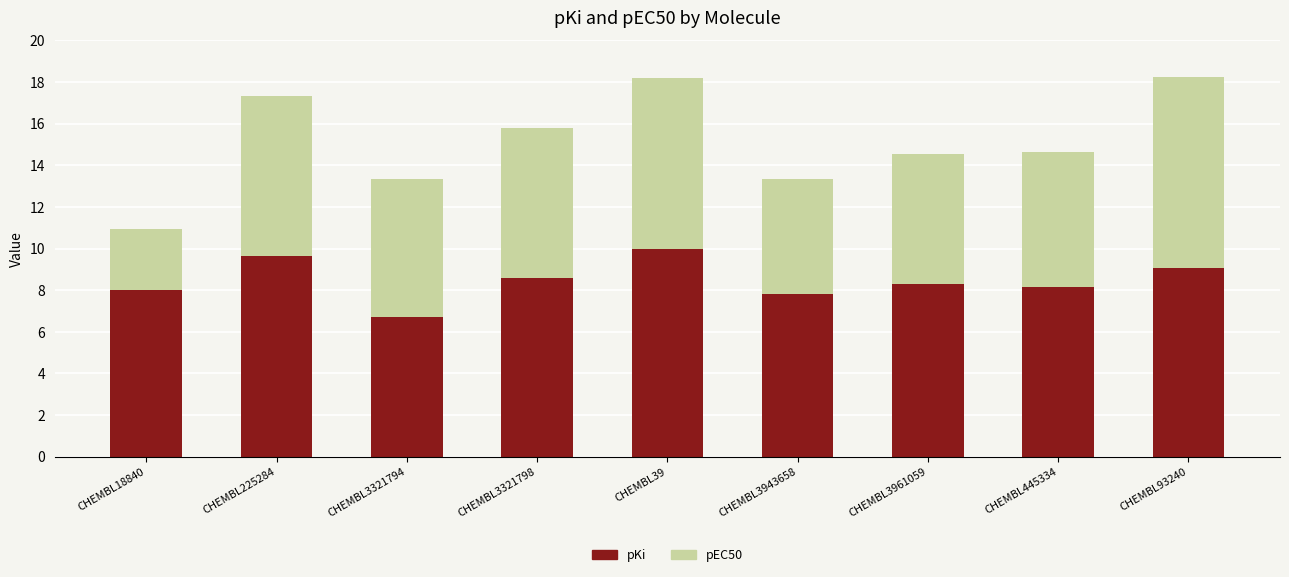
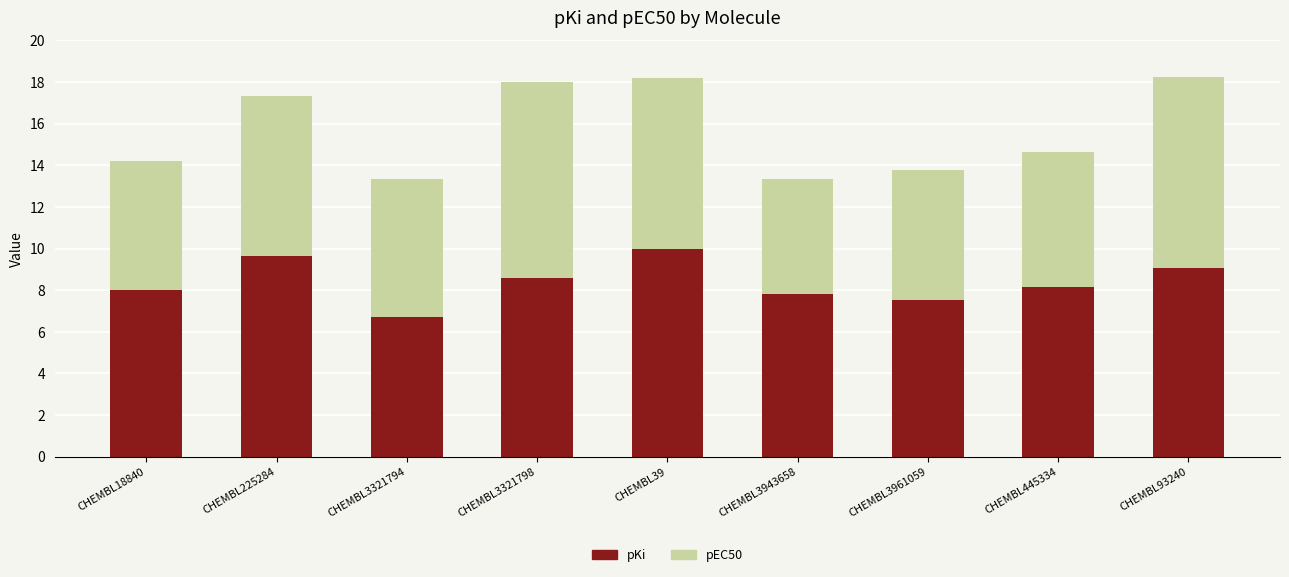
  {
    "pKi": {
      "CHEMBL18840": 8.0,
      "CHEMBL225284": 9.7,
      "CHEMBL3321794": 6.7,
      "CHEMBL3321798": 8.6,
      "CHEMBL39": 10.0,
      "CHEMBL3943658": 7.8,
-     "CHEMBL3961059": 8.3,
+     "CHEMBL3961059": 7.5,
      "CHEMBL445334": 8.2,
      "CHEMBL93240": 9.0
    },
    "pEC50": {
-     "CHEMBL18840": 2.9,
+     "CHEMBL18840": 6.2,
      "CHEMBL225284": 7.7,
      "CHEMBL3321794": 6.6,
-     "CHEMBL3321798": 7.2,
+     "CHEMBL3321798": 9.4,
      "CHEMBL39": 8.2,
      "CHEMBL3943658": 5.5,
      "CHEMBL3961059": 6.3,
      "CHEMBL445334": 6.5,
      "CHEMBL93240": 9.2
    }
  }
